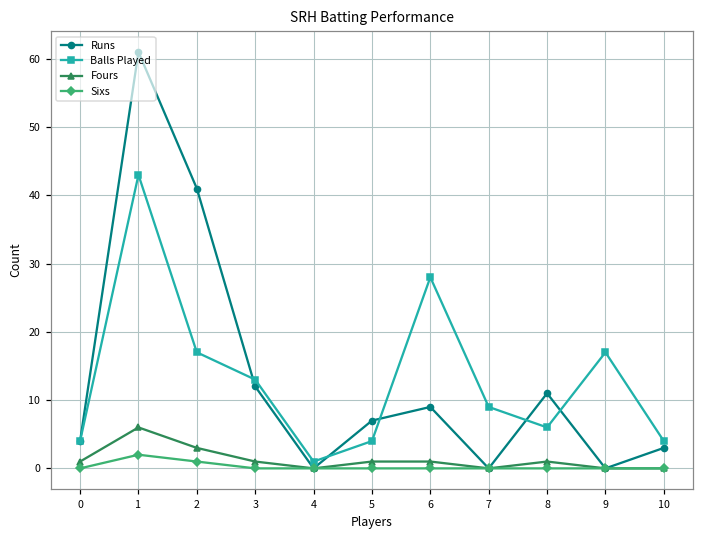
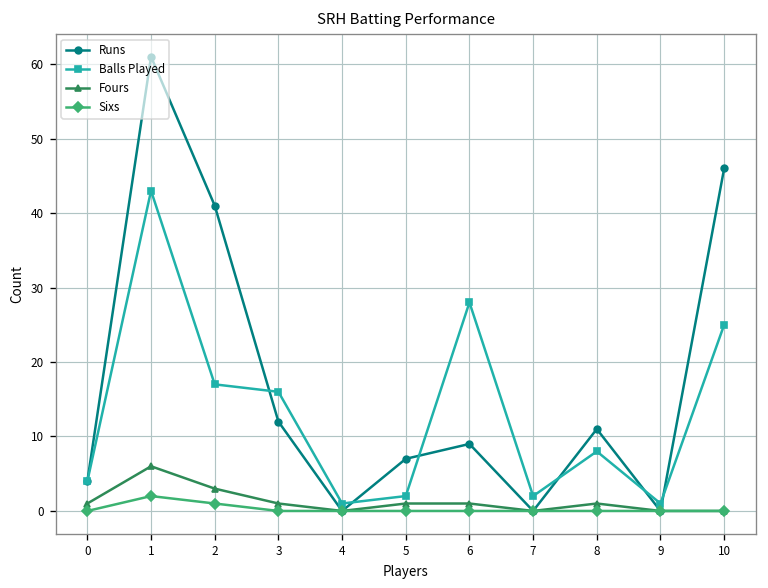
  {
    "Runs": {
      "2": 41,
      "3": 12,
      "5": 7,
      "6": 9,
      "8": 11,
-     "10": 3
+     "10": 46
    },
    "Balls Played": {
      "1": 43,
      "2": 17,
-     "3": 13,
+     "3": 16,
      "4": 1,
-     "5": 4,
+     "5": 2,
      "6": 28,
-     "7": 9,
-     "8": 6,
-     "9": 17,
-     "10": 4
+     "7": 2,
+     "8": 8,
+     "9": 1,
+     "10": 25
    }
  }
